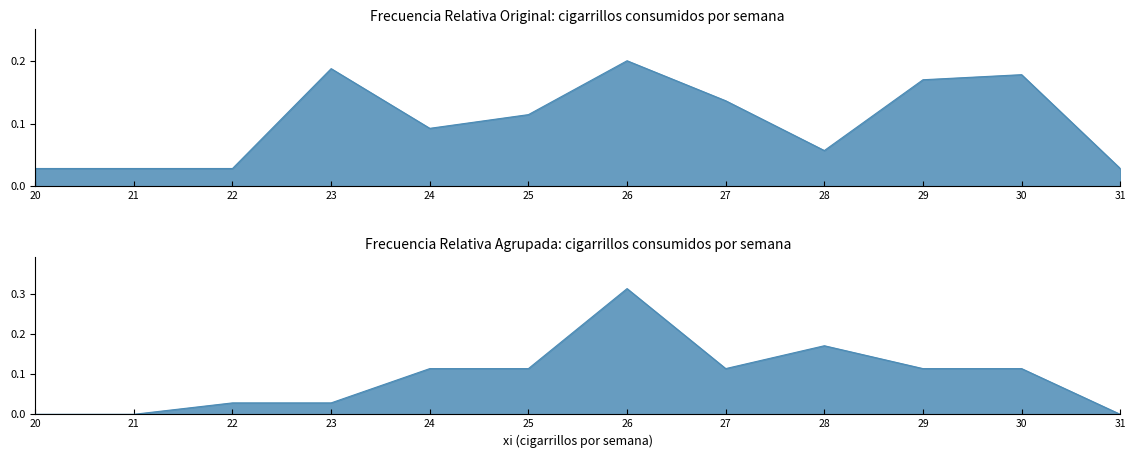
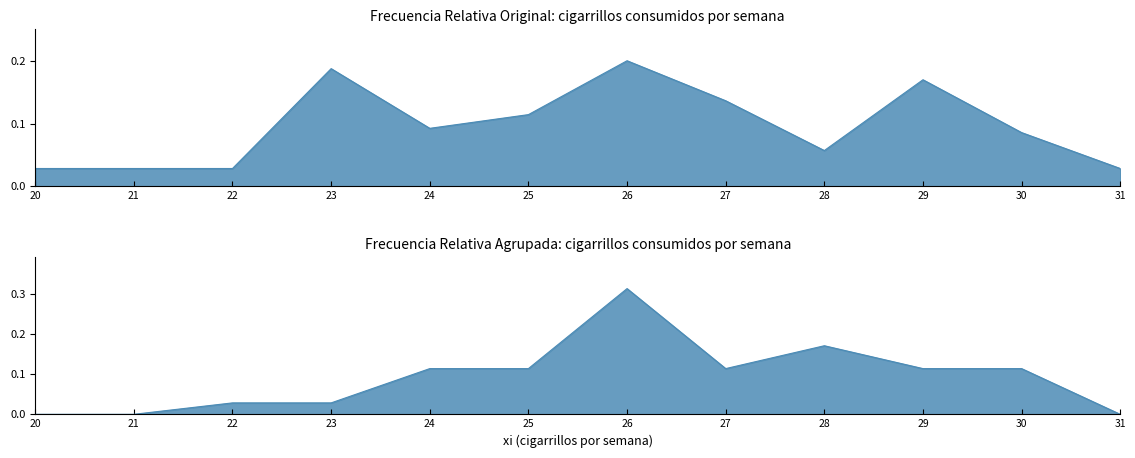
  {
    "Frecuencia Relativa Original: cigarrillos consumidos por semana": {
      "20": 0.03,
      "21": 0.03,
      "22": 0.03,
      "23": 0.19,
      "24": 0.09,
      "25": 0.11,
      "26": 0.20,
      "27": 0.14,
      "28": 0.06,
      "29": 0.17,
-     "30": 0.18,
+     "30": 0.09,
      "31": 0.03
    },
    "Frecuencia Relativa Agrupada: cigarrillos consumidos por semana": {
      "20": 0.00,
      "21": 0.00,
      "22": 0.03,
      "23": 0.03,
      "24": 0.11,
      "25": 0.11,
      "26": 0.31,
      "27": 0.11,
      "28": 0.17,
      "29": 0.11,
      "30": 0.11,
      "31": 0.00
    }
  }
